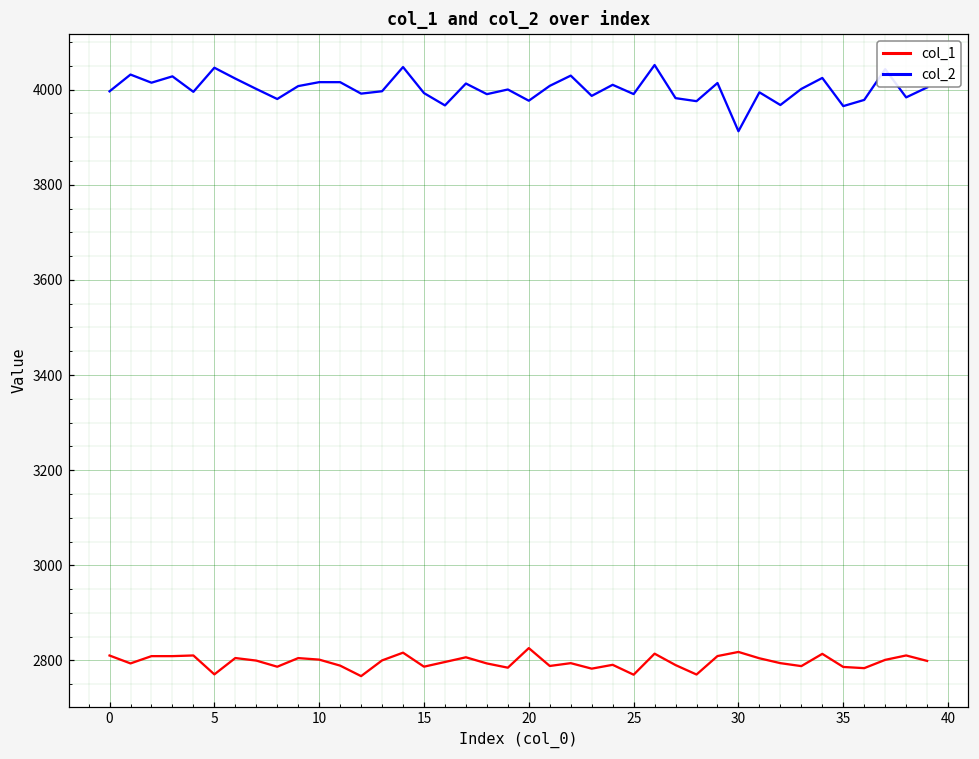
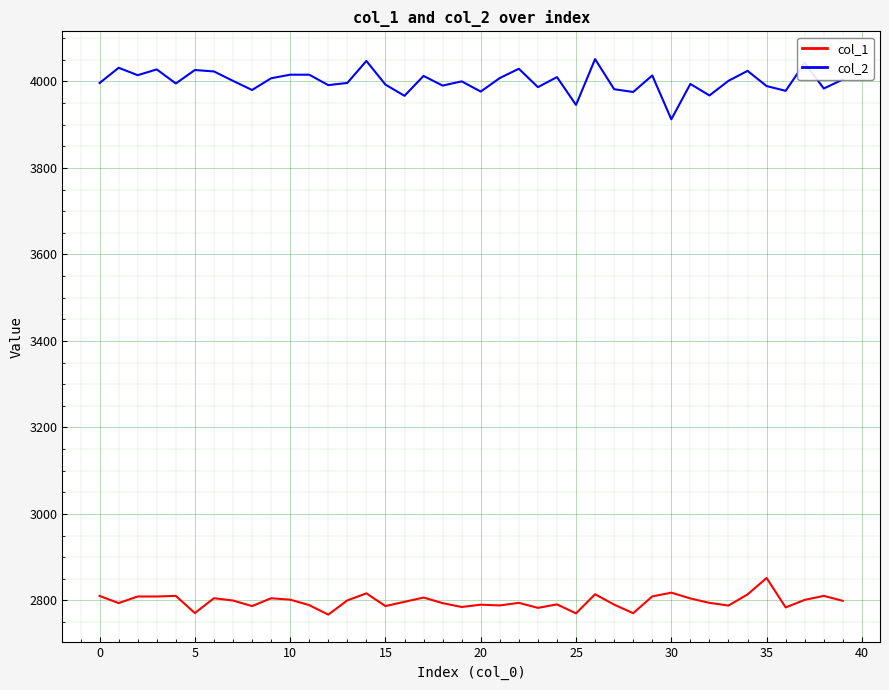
  {
    "col_1": {
      "0": 2810,
      "5": 2770,
      "10": 2800,
      "15": 2790,
-     "20": 2830,
+     "20": 2790,
      "25": 2770,
      "30": 2820,
-     "35": 2790
+     "35": 2850
    },
    "col_2": {
      "0": 4000,
-     "5": 4050,
+     "5": 4030,
      "10": 4020,
      "15": 3990,
      "20": 3980,
-     "25": 3990,
+     "25": 3950,
      "30": 3910,
-     "35": 3970
+     "35": 3990
    }
  }
